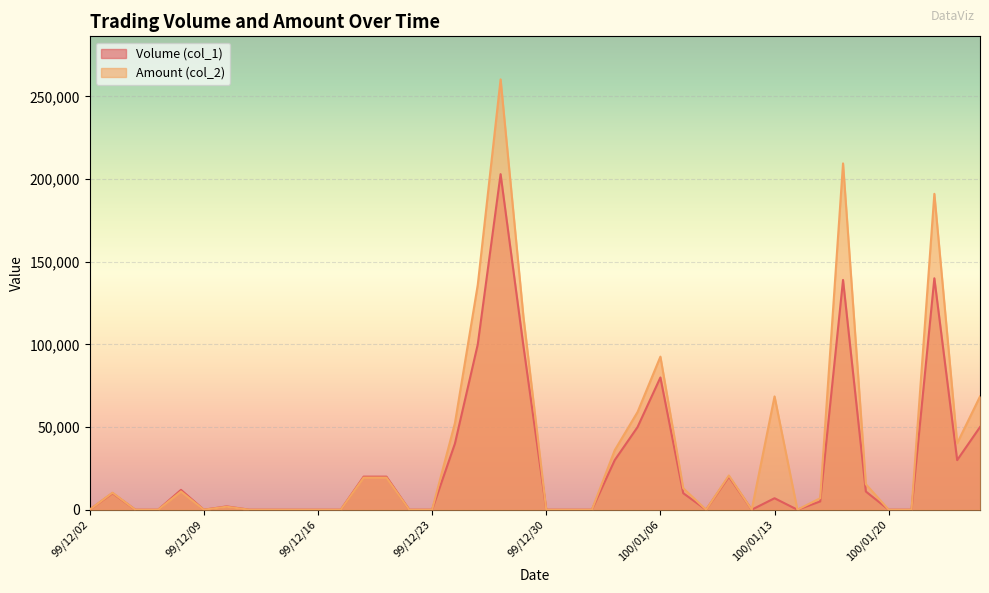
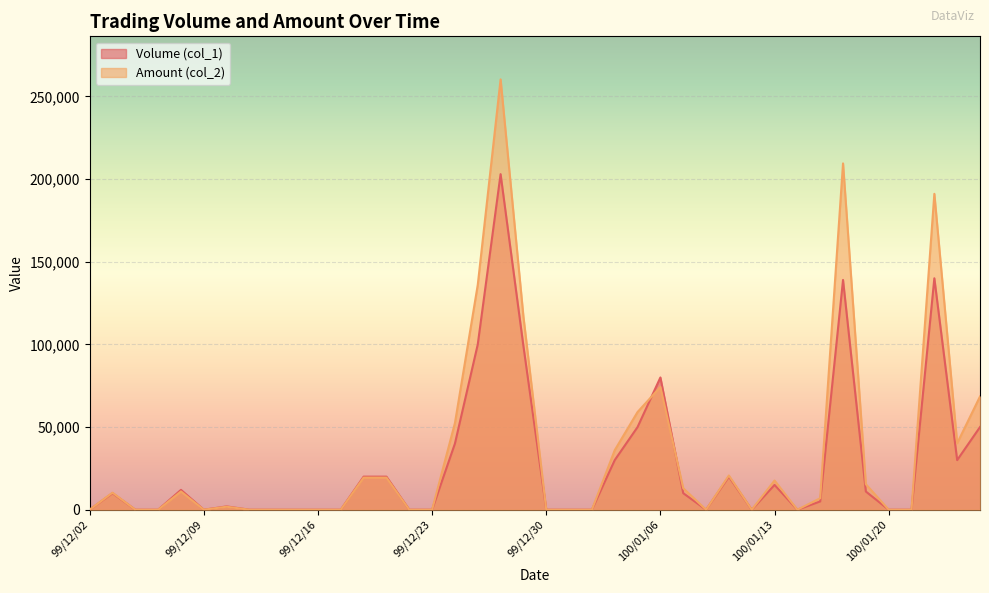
  {
    "Volume (col_1)": {
      "100/01/06": "80,000",
-     "100/01/13": "7,000"
+     "100/01/13": "15,000"
    },
    "Amount (col_2)": {
-     "100/01/06": "93,000",
-     "100/01/13": "69,000"
+     "100/01/06": "74,000",
+     "100/01/13": "18,000"
    }
  }
